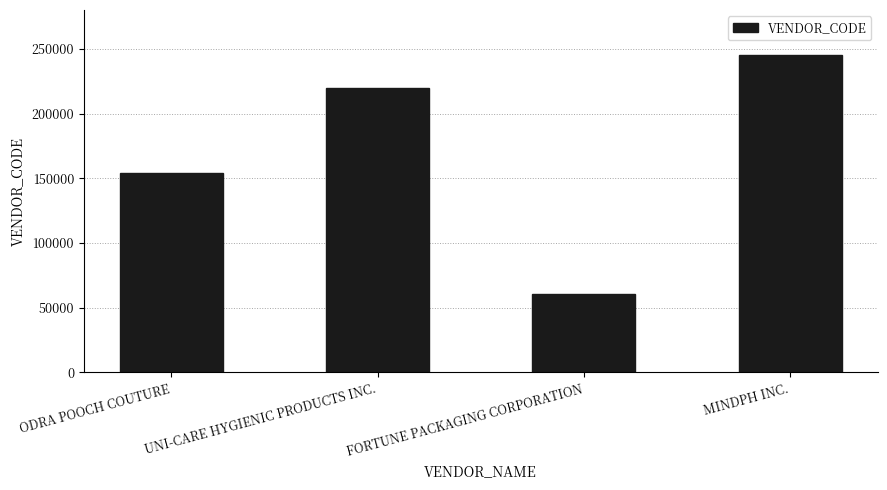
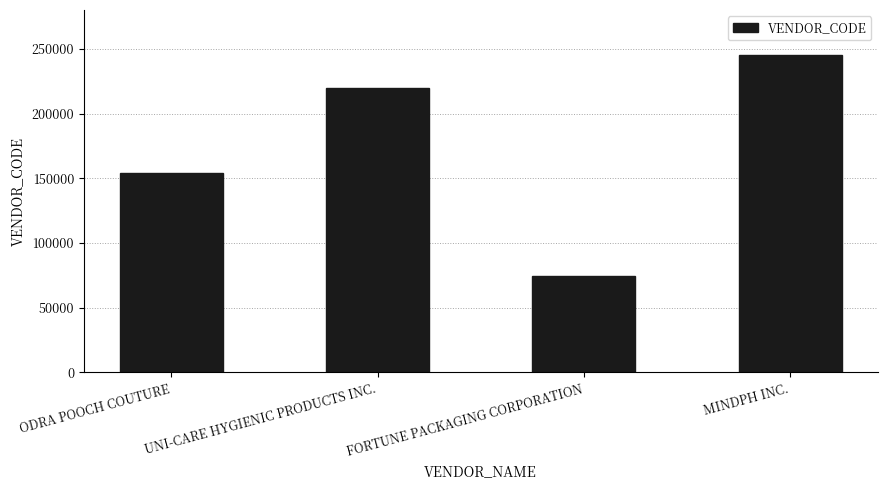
  {
    "ODRA POOCH COUTURE": 154000,
    "UNI-CARE HYGIENIC PRODUCTS INC.": 219000,
-   "FORTUNE PACKAGING CORPORATION": 60000,
+   "FORTUNE PACKAGING CORPORATION": 75000,
    "MINDPH INC.": 245000
  }
